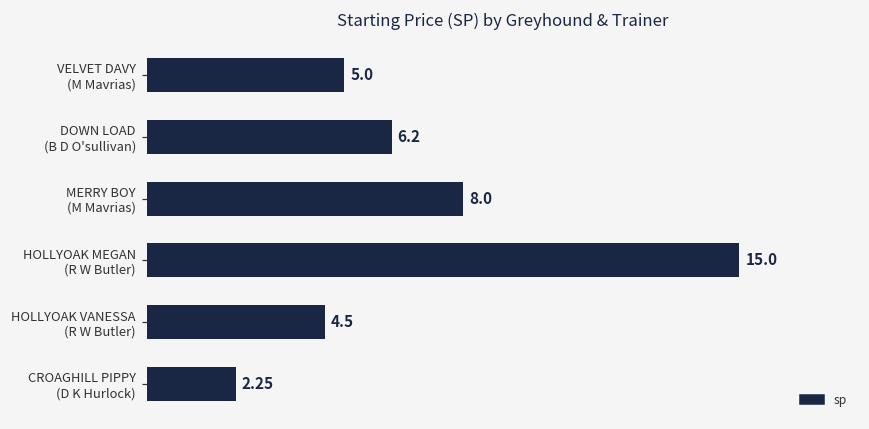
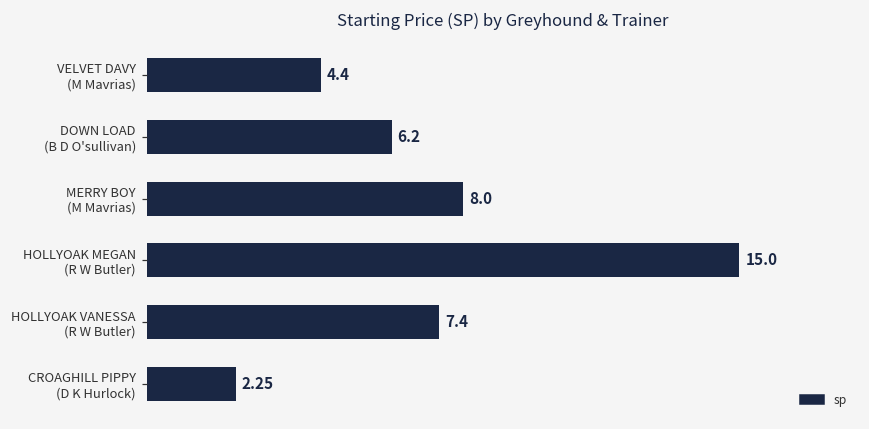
  {
-   "VELVET DAVY (M Mavrias)": 5.0,
+   "VELVET DAVY (M Mavrias)": 4.4,
    "DOWN LOAD (B D O'sullivan)": 6.2,
    "MERRY BOY (M Mavrias)": 8.0,
    "HOLLYOAK MEGAN (R W Butler)": 15.0,
-   "HOLLYOAK VANESSA (R W Butler)": 4.5,
+   "HOLLYOAK VANESSA (R W Butler)": 7.4,
    "CROAGHILL PIPPY (D K Hurlock)": 2.25
  }
